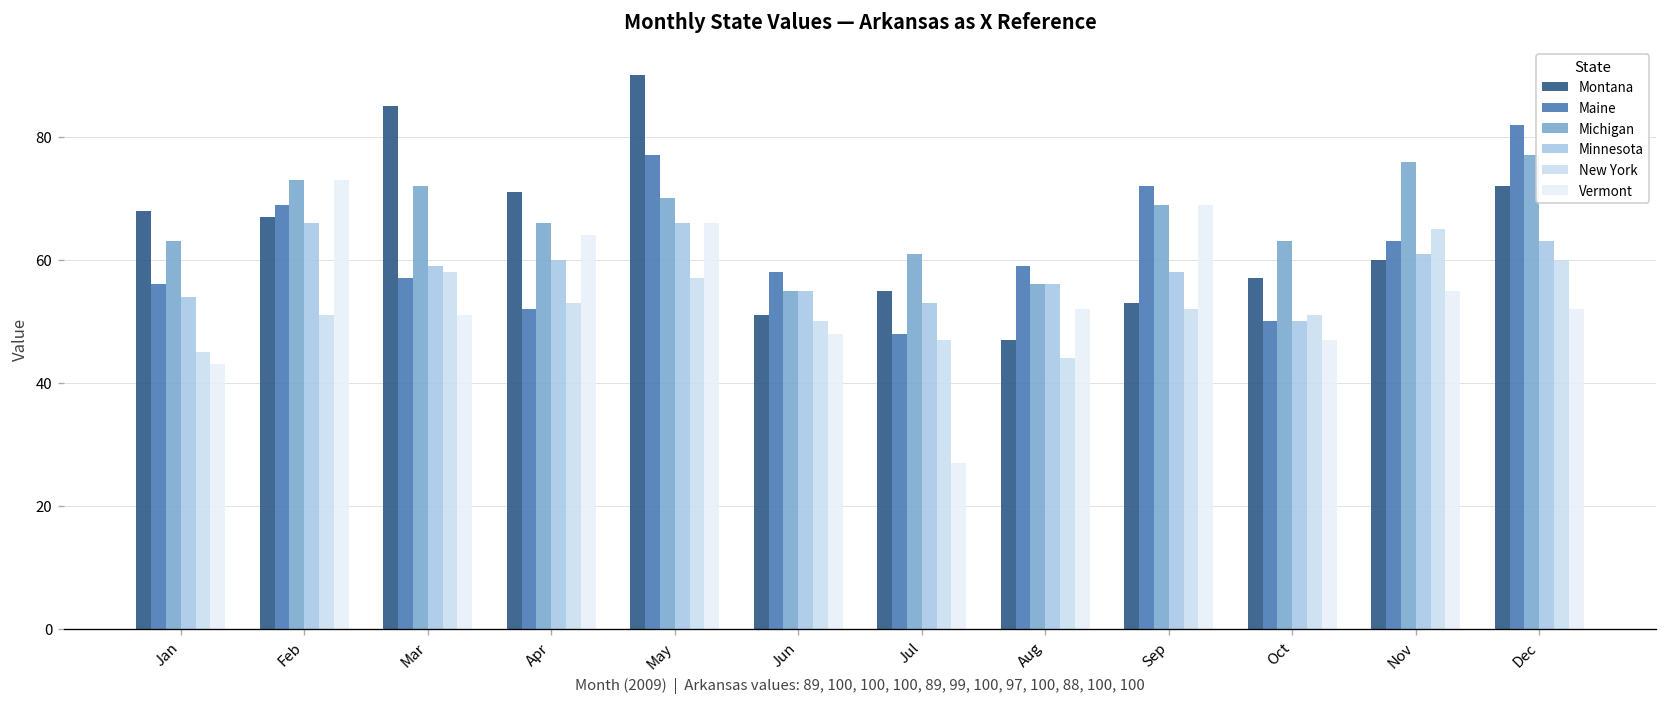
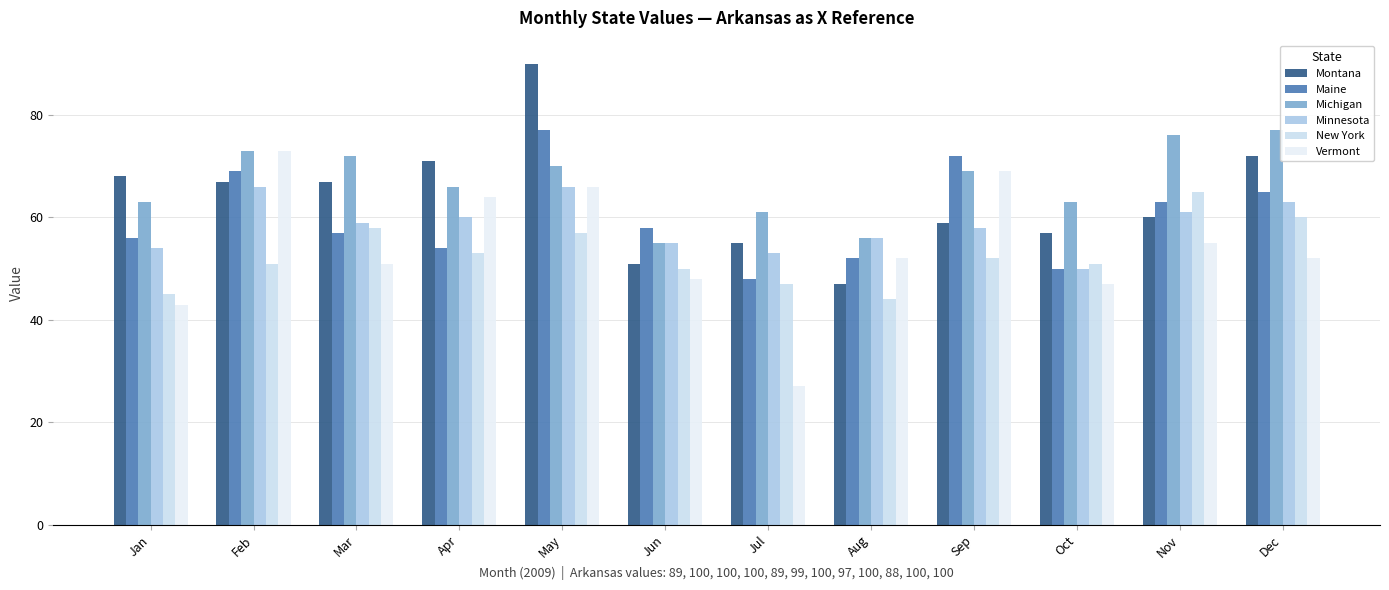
  {
    "Montana": {
      "Jan": 68,
      "Feb": 67,
-     "Mar": 85,
+     "Mar": 67,
      "Apr": 71,
      "May": 90,
      "Jun": 51,
      "Jul": 55,
      "Aug": 47,
-     "Sep": 53,
+     "Sep": 59,
      "Oct": 57,
      "Nov": 60,
      "Dec": 72
    },
    "Maine": {
      "Jan": 56,
      "Feb": 69,
      "Mar": 57,
-     "Apr": 52,
+     "Apr": 54,
      "May": 77,
      "Jun": 58,
      "Jul": 48,
-     "Aug": 59,
+     "Aug": 52,
      "Sep": 72,
      "Oct": 50,
      "Nov": 63,
-     "Dec": 82
+     "Dec": 65
    }
  }
